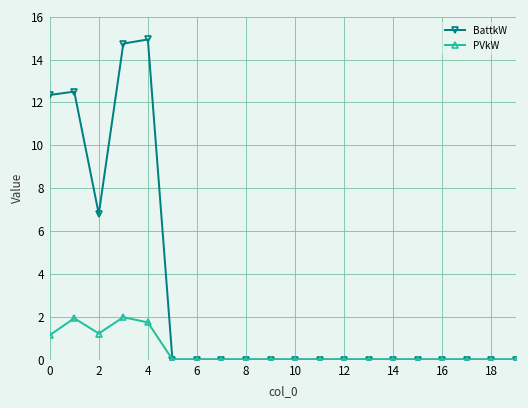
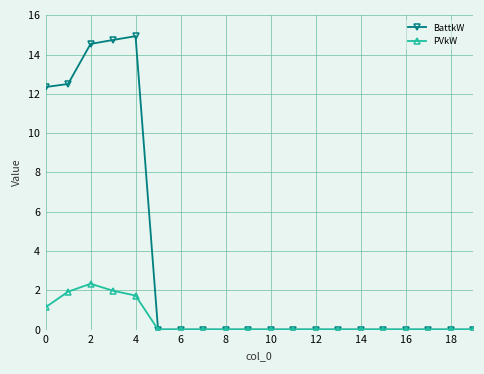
  {
    "BattkW": {
      "0": 12.4,
-     "2": 6.8,
+     "2": 14.5,
      "4": 14.9
    },
    "PVkW": {
      "0": 1.1,
-     "2": 1.2,
+     "2": 2.3,
      "4": 1.7
    }
  }
